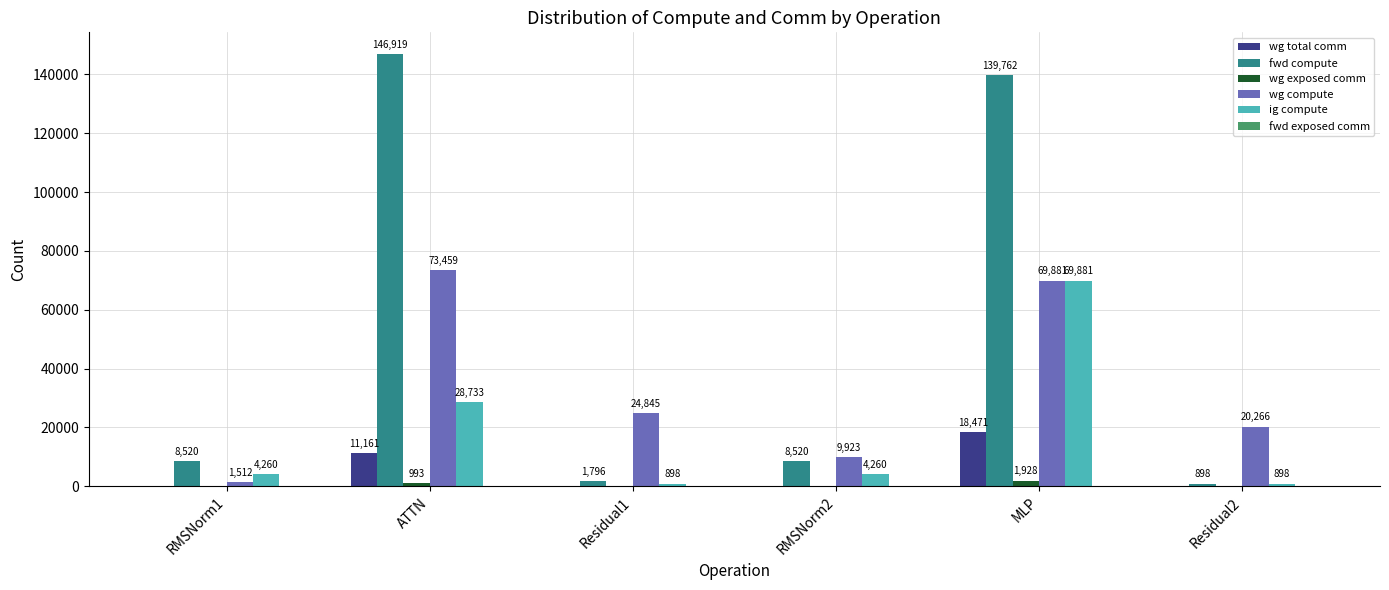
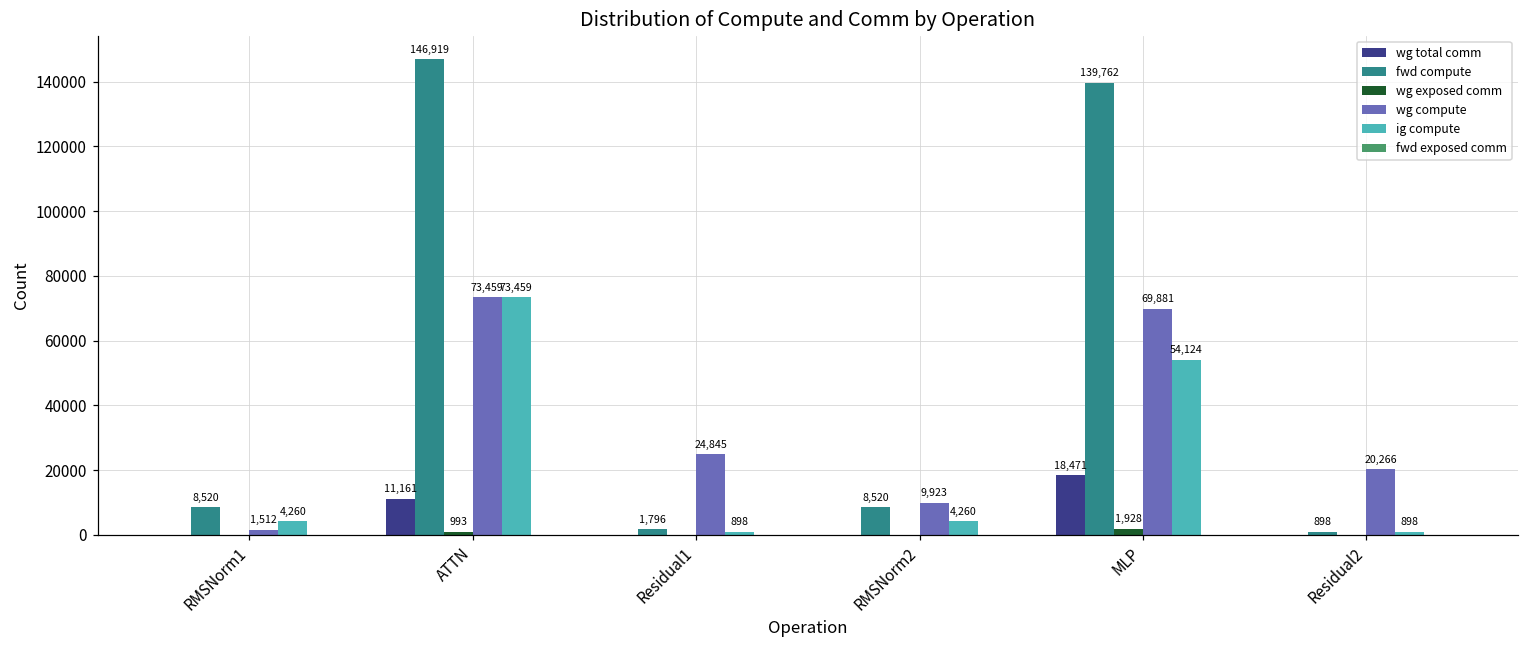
  {
    "wg total comm": {
      "ATTN": "11,161",
      "MLP": "18,471"
    },
    "wg exposed comm": {
      "ATTN": "993",
      "MLP": "1,928"
    },
    "wg compute": {
      "RMSNorm1": "1,512",
      "ATTN": "73,459",
      "Residual1": "24,845",
      "RMSNorm2": "9,923",
      "MLP": "69,881",
      "Residual2": "20,266"
    },
    "ig compute": {
      "RMSNorm1": "4,260",
-     "ATTN": "28,733",
+     "ATTN": "73,459",
      "Residual1": "898",
      "RMSNorm2": "4,260",
-     "MLP": "69,881",
+     "MLP": "54,124",
      "Residual2": "898"
    }
  }
